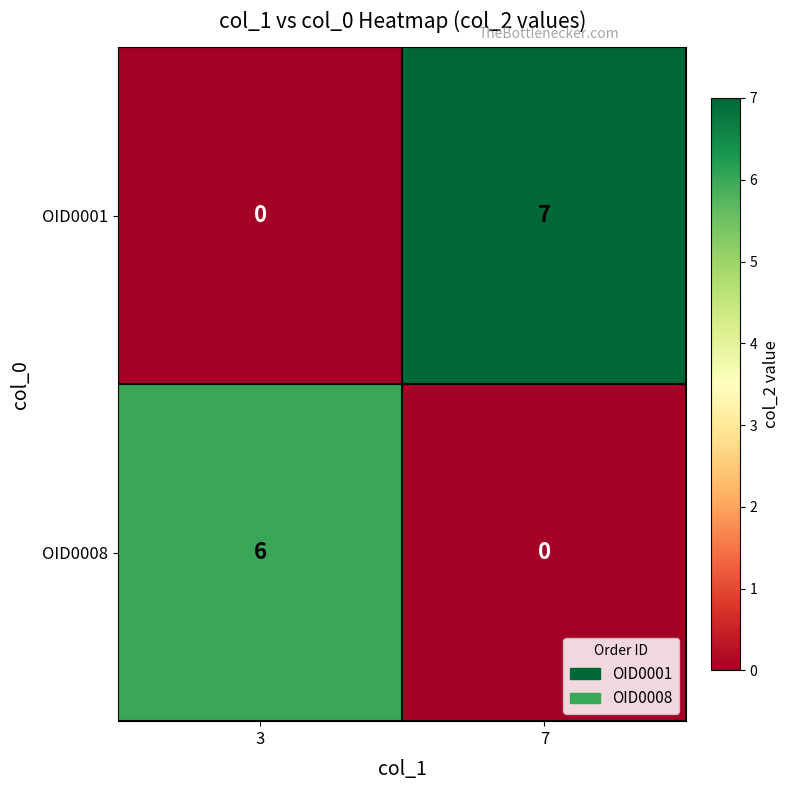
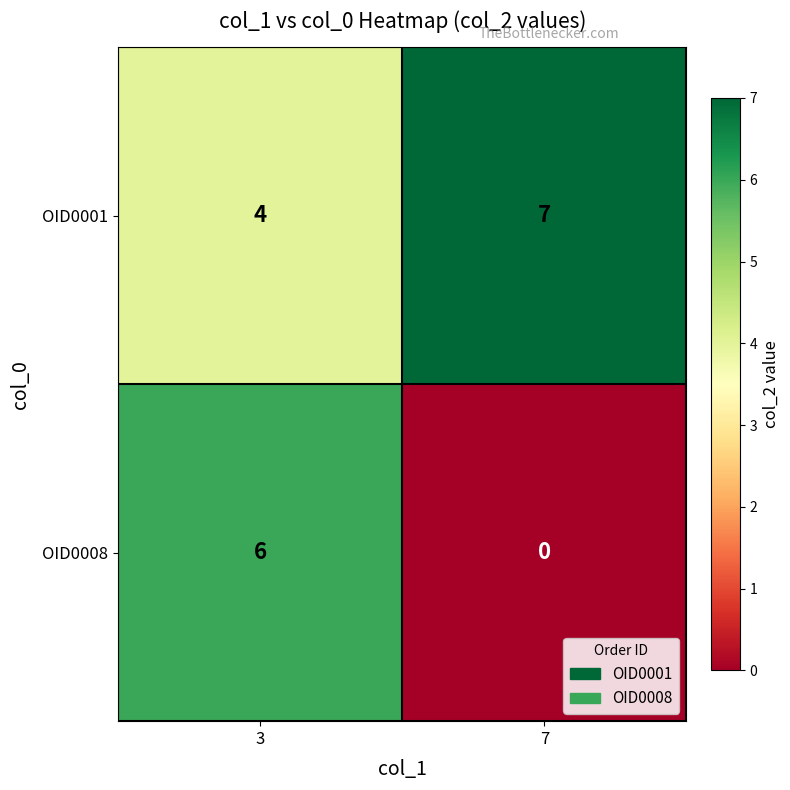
  {
    "OID0001": {
-     "3": 0,
+     "3": 4,
      "7": 7
    },
    "OID0008": {
      "3": 6,
      "7": 0
    }
  }
